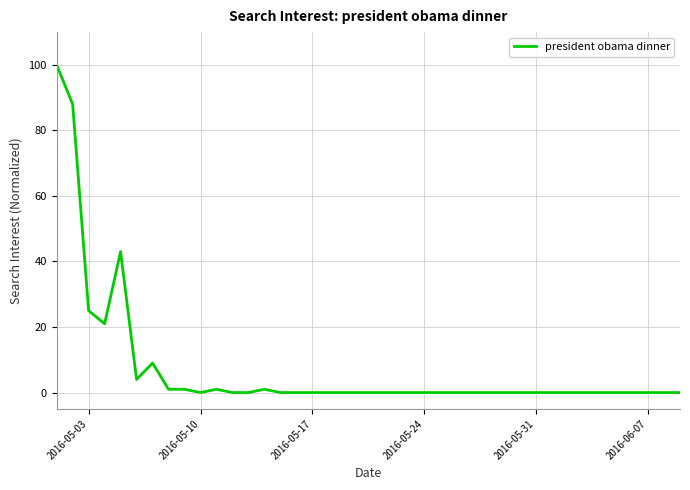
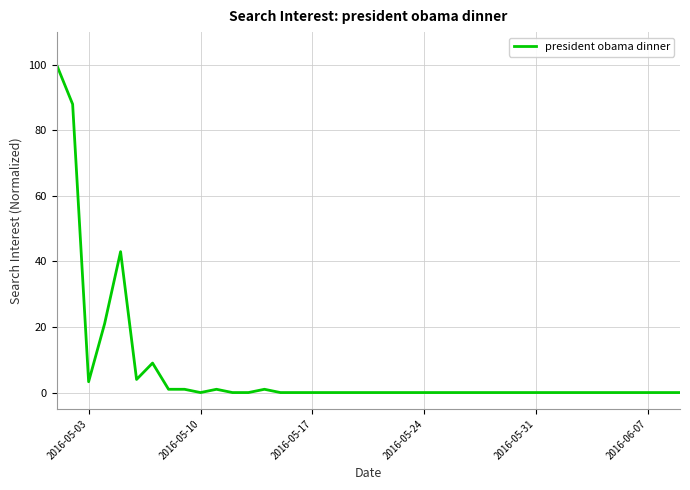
  {
-   "2016-05-03": 25,
+   "2016-05-03": 3,
    "2016-05-10": 0,
    "2016-05-17": 0,
    "2016-05-24": 0,
    "2016-05-31": 0,
    "2016-06-07": 0
  }
